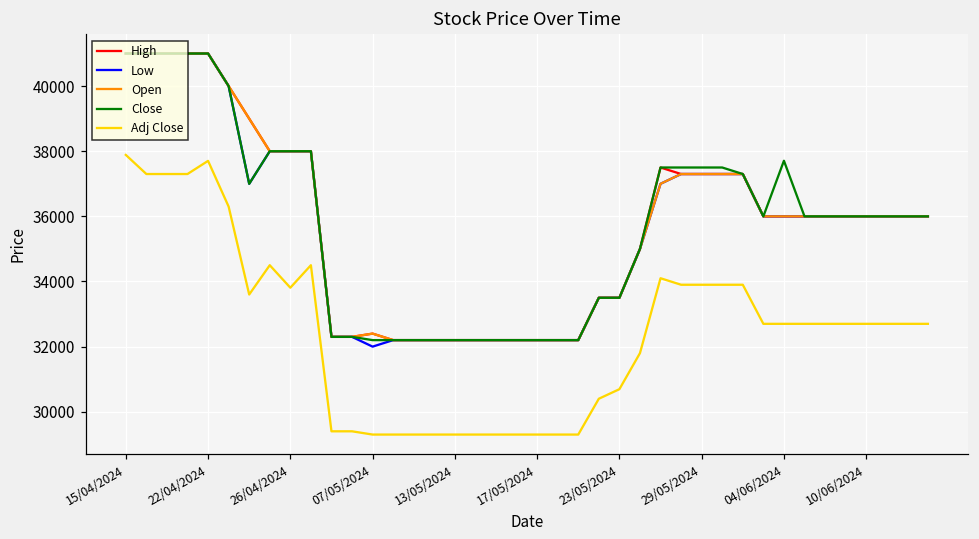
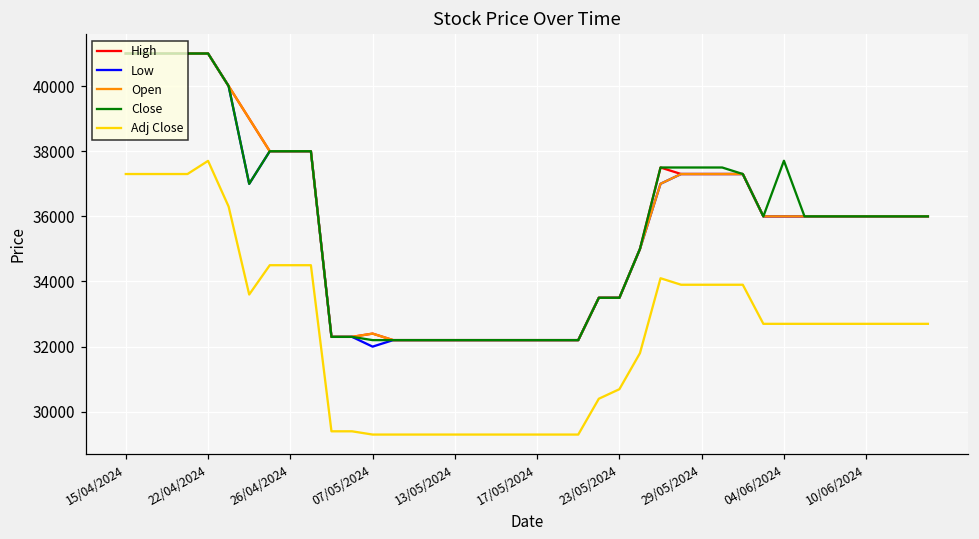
  {
    "Low": {
      "07/05/2024": 32000
    },
    "Close": {
      "07/05/2024": 32200,
      "29/05/2024": 37500,
      "04/06/2024": 37700
    },
    "Adj Close": {
-     "15/04/2024": 37900,
+     "15/04/2024": 37300,
      "22/04/2024": 37700,
-     "26/04/2024": 33800,
+     "26/04/2024": 34500,
      "07/05/2024": 29300,
      "13/05/2024": 29300,
      "17/05/2024": 29300,
      "23/05/2024": 30700,
      "29/05/2024": 33900,
      "04/06/2024": 32700,
      "10/06/2024": 32700
    }
  }
